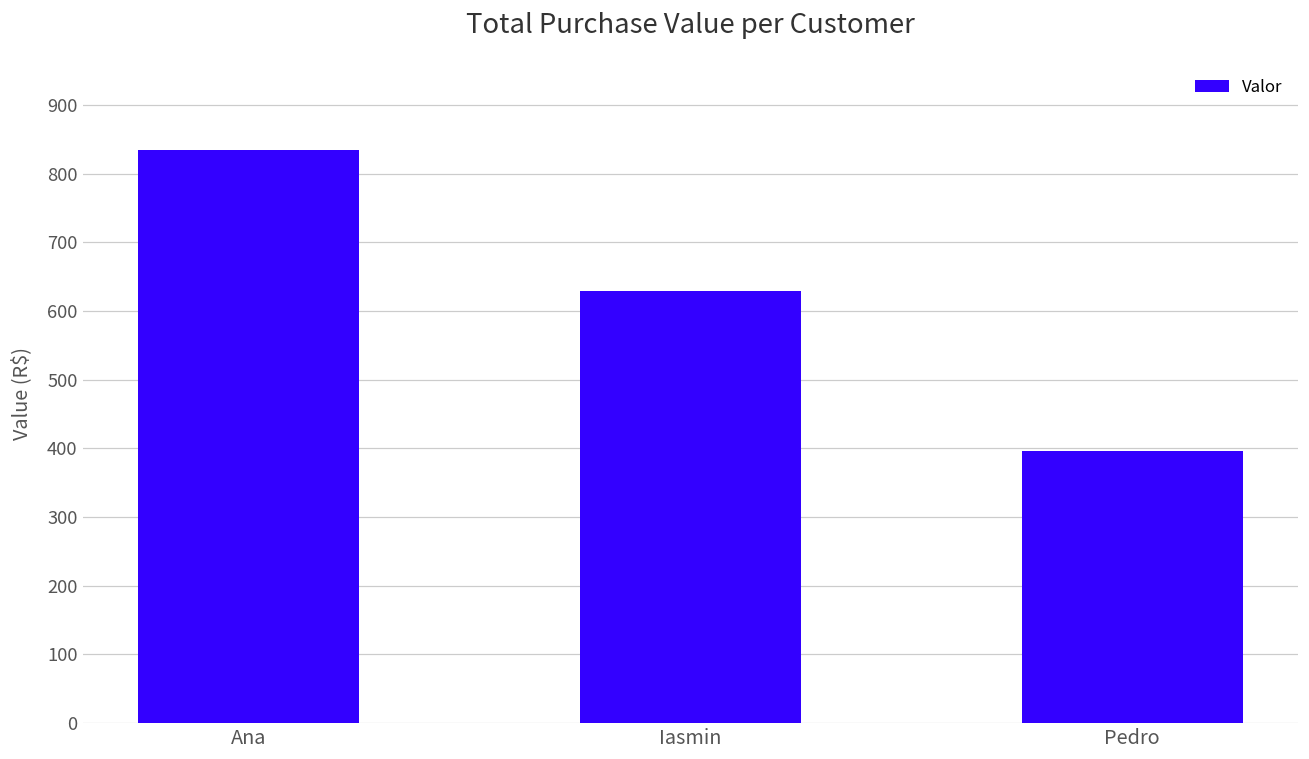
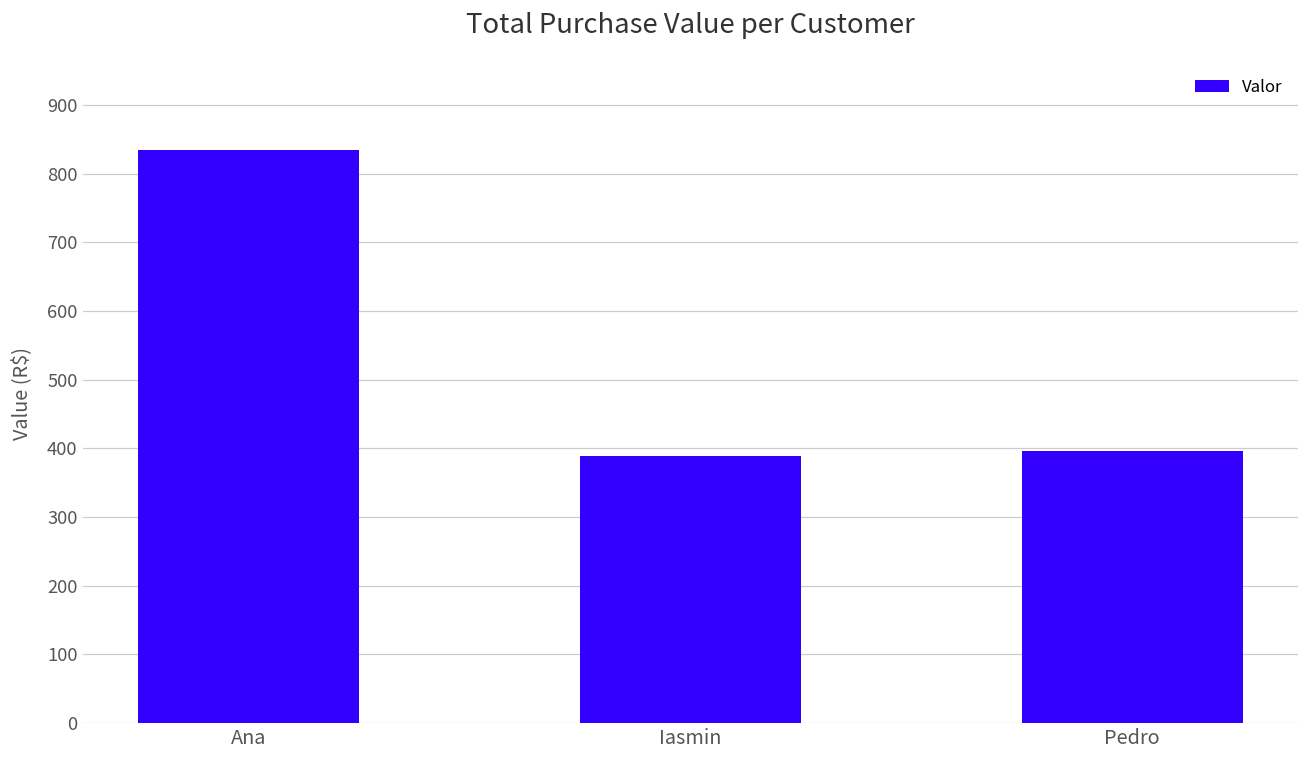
  {
    "Ana": 840,
-   "Iasmin": 630,
+   "Iasmin": 390,
    "Pedro": 400
  }
